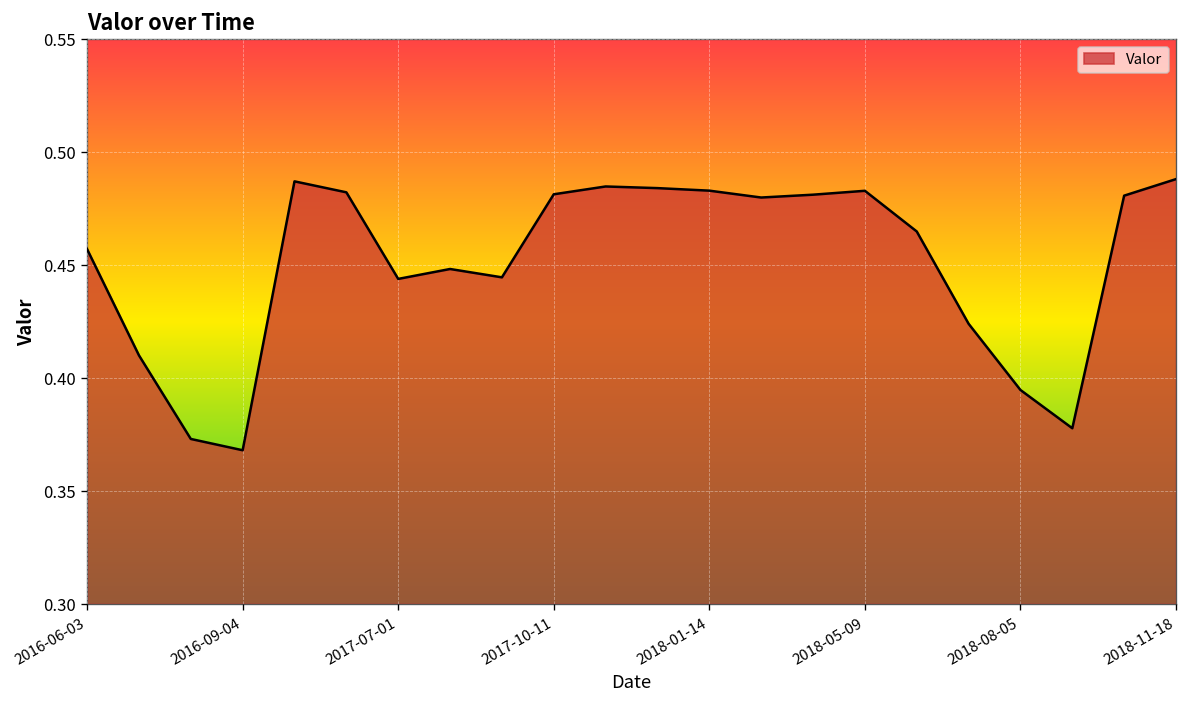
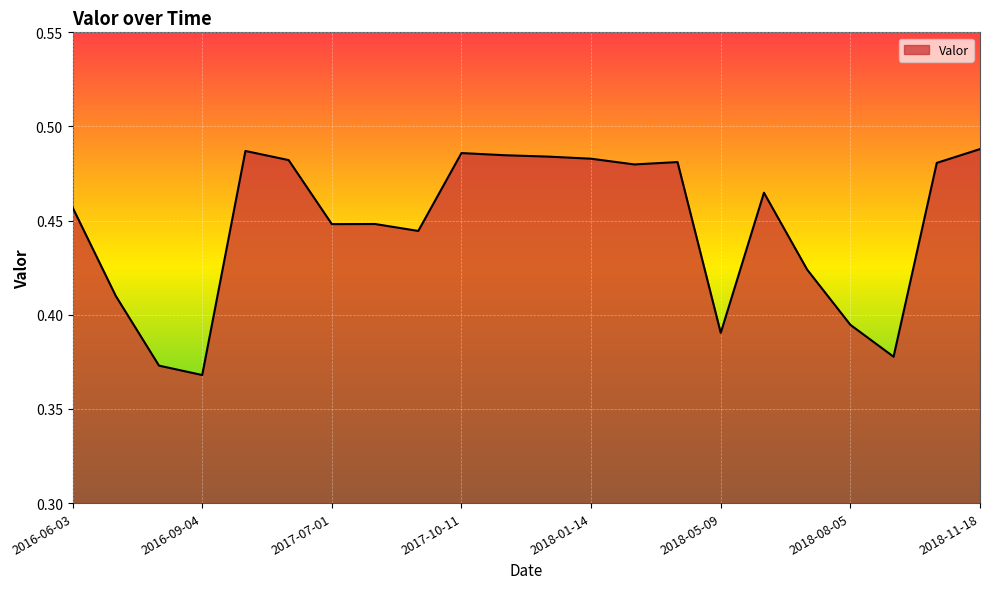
  {
    "2016-06-03": 0.457,
    "2016-09-04": 0.368,
-   "2017-07-01": 0.444,
-   "2017-10-11": 0.481,
+   "2017-07-01": 0.448,
+   "2017-10-11": 0.486,
    "2018-01-14": 0.483,
-   "2018-05-09": 0.483,
+   "2018-05-09": 0.390,
    "2018-08-05": 0.395,
    "2018-11-18": 0.488
  }
